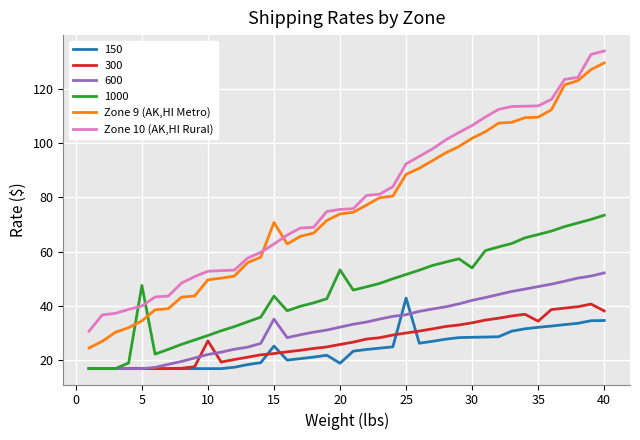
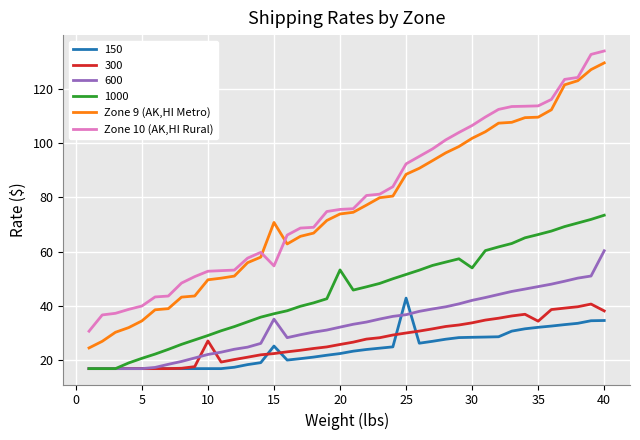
  {
    "150": {
      "10": 17,
      "15": 25,
-     "20": 19,
+     "20": 22,
      "25": 43,
      "30": 28,
      "35": 32,
      "40": 35
    },
    "300": {
      "10": 27,
      "15": 22,
      "20": 26,
      "25": 30,
      "30": 34,
      "35": 34,
      "40": 38
    },
    "600": {
      "10": 22,
      "15": 35,
      "20": 32,
      "25": 37,
      "30": 42,
      "35": 47,
-     "40": 52
+     "40": 60
    },
    "1000": {
-     "5": 48,
+     "5": 21,
      "10": 29,
-     "15": 44,
+     "15": 37,
      "20": 53,
      "25": 52,
      "30": 54,
      "35": 66,
      "40": 73
    },
    "Zone 9 (AK,HI Metro)": {
      "5": 34,
      "10": 50,
      "15": 71,
      "20": 74,
      "25": 88,
      "30": 102,
      "35": 110,
      "40": 130
    },
    "Zone 10 (AK,HI Rural)": {
      "5": 40,
      "10": 53,
-     "15": 63,
+     "15": 55,
      "20": 76,
      "25": 92,
      "30": 107,
      "35": 114,
      "40": 134
    }
  }
